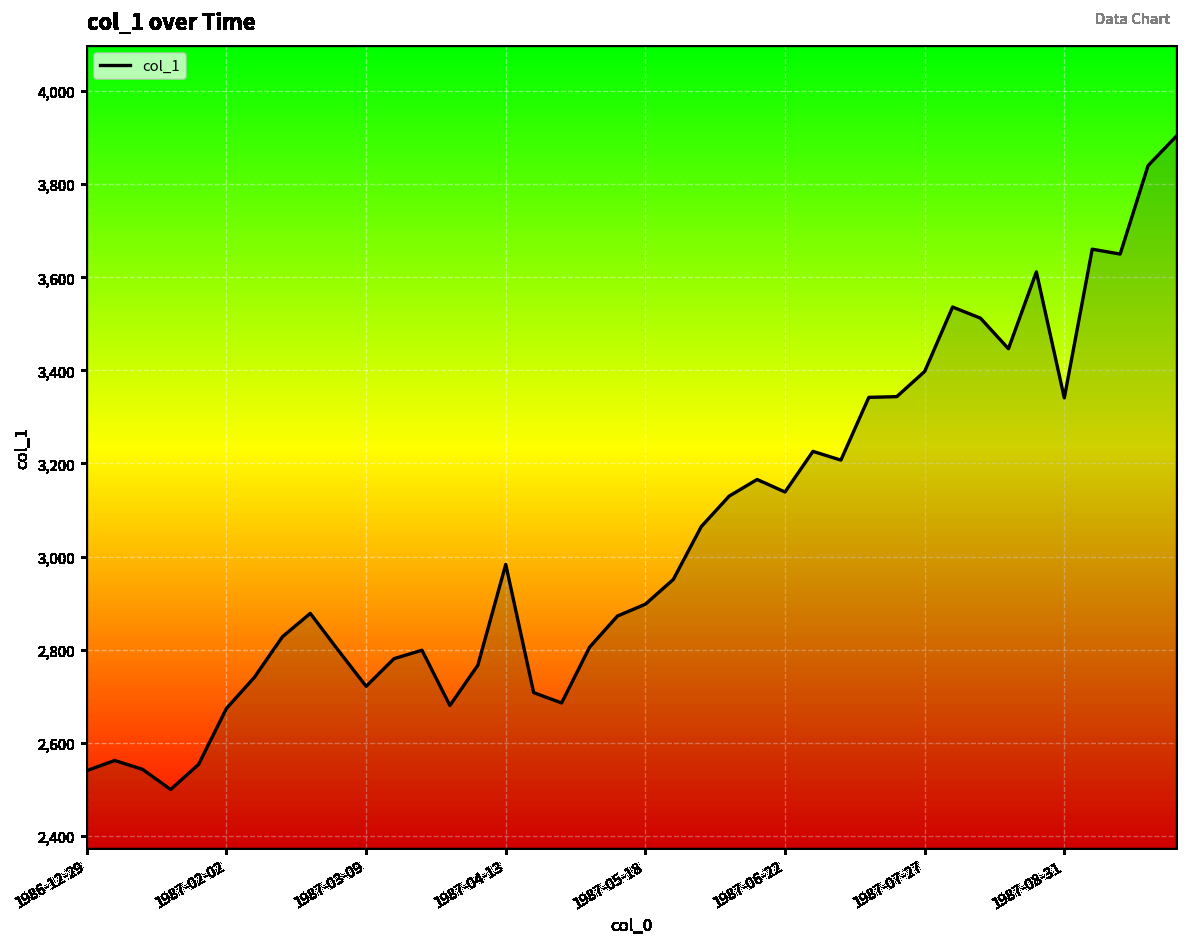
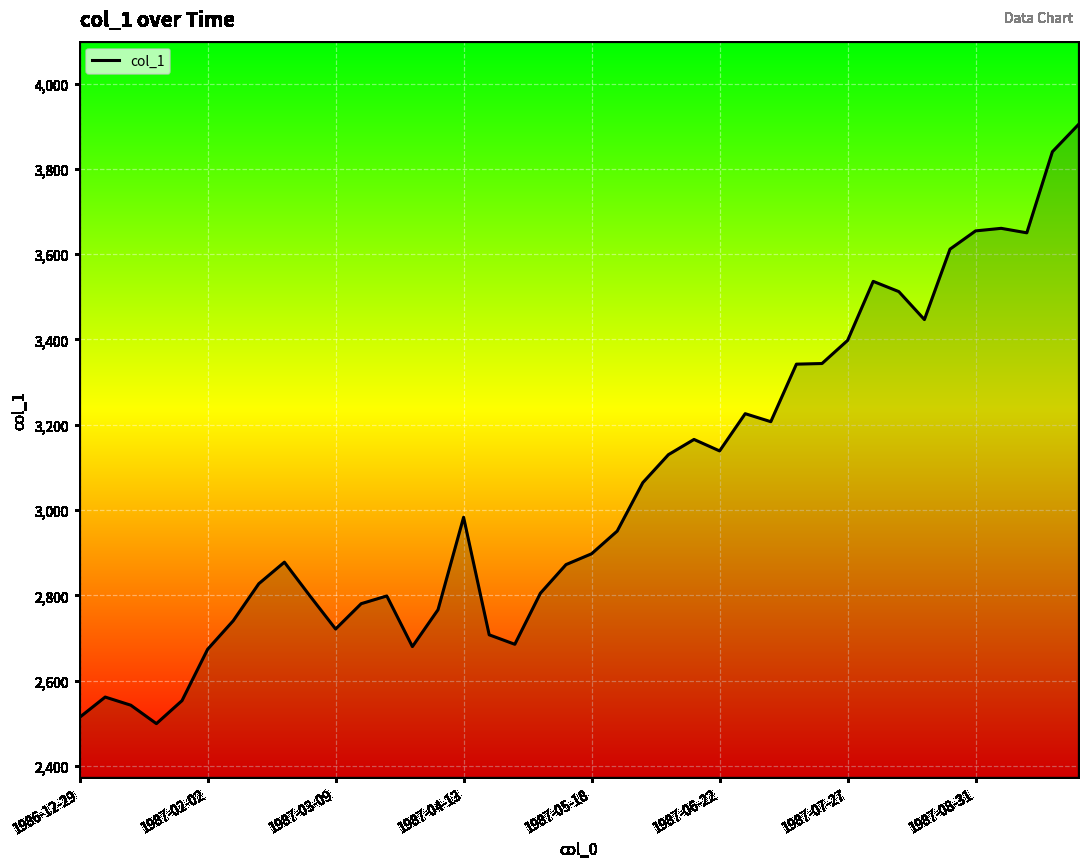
  {
-   "1986-12-29": "2,540",
+   "1986-12-29": "2,510",
    "1987-02-02": "2,670",
    "1987-03-09": "2,720",
    "1987-04-13": "2,980",
    "1987-05-18": "2,900",
    "1987-06-22": "3,140",
    "1987-07-27": "3,400",
-   "1987-08-31": "3,340"
+   "1987-08-31": "3,650"
  }
